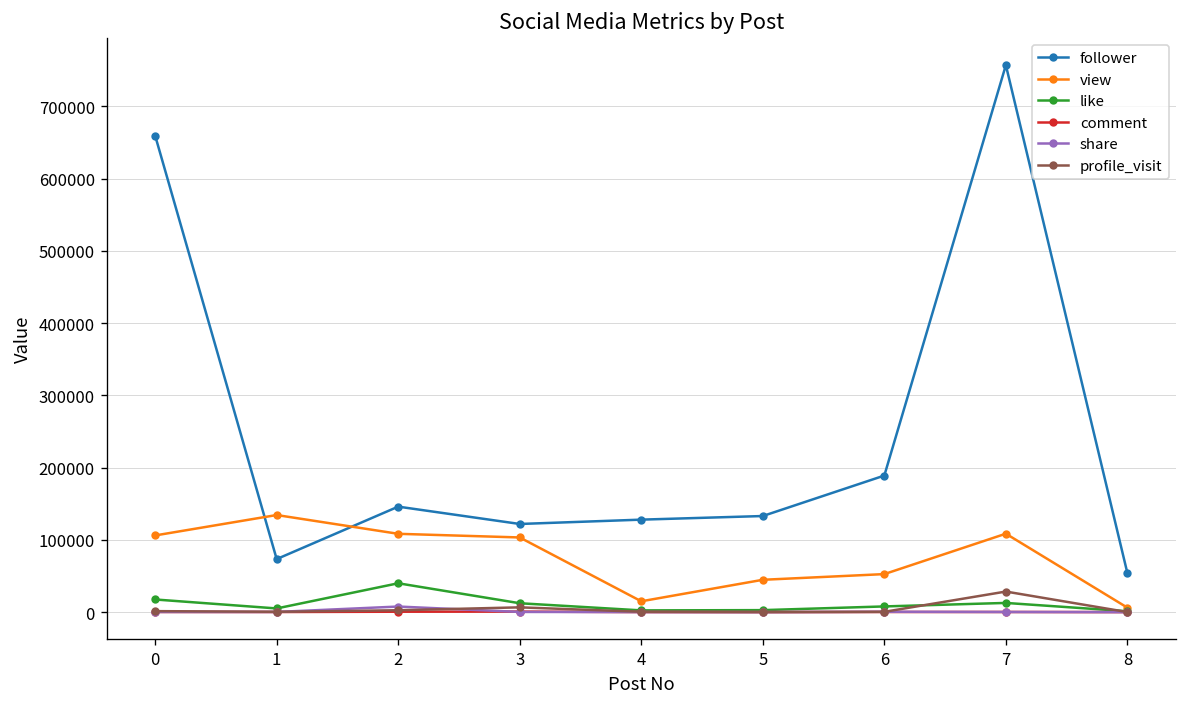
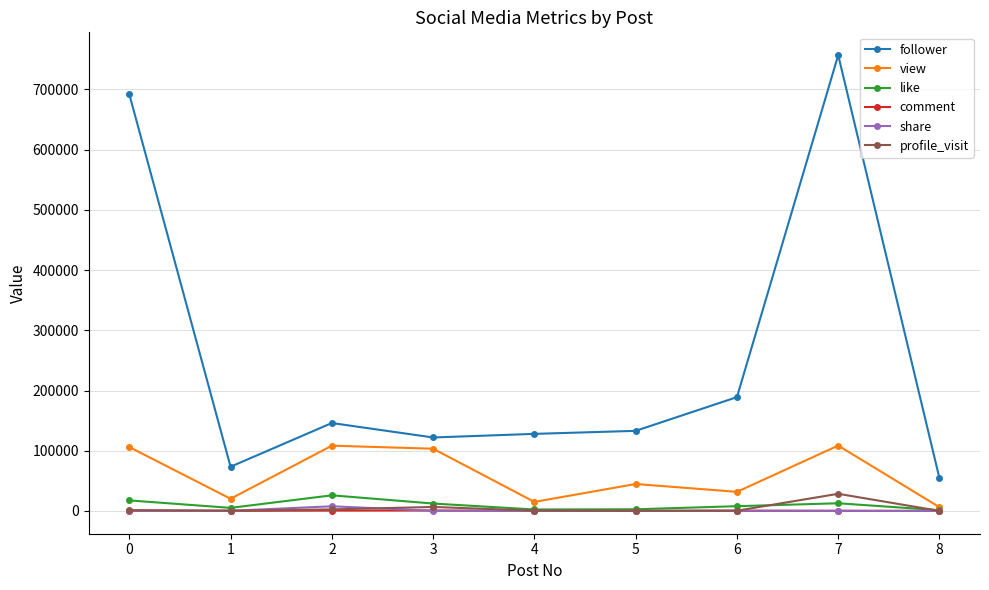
  {
    "follower": {
-     "0": 660000,
+     "0": 690000,
      "1": 70000,
      "2": 150000,
      "3": 120000,
      "4": 130000,
      "5": 130000,
      "6": 190000,
      "7": 760000,
      "8": 50000
    },
    "view": {
      "0": 110000,
-     "1": 130000,
+     "1": 20000,
      "2": 110000,
      "3": 100000,
      "4": 20000,
      "5": 40000,
-     "6": 50000,
+     "6": 30000,
      "7": 110000,
      "8": 10000
    },
    "like": {
      "0": 20000,
      "1": 10000,
-     "2": 40000,
+     "2": 30000,
      "3": 10000,
      "6": 10000,
      "7": 10000
    },
    "share": {
      "2": 10000
    },
    "profile_visit": {
      "3": 10000,
      "7": 30000
    }
  }
